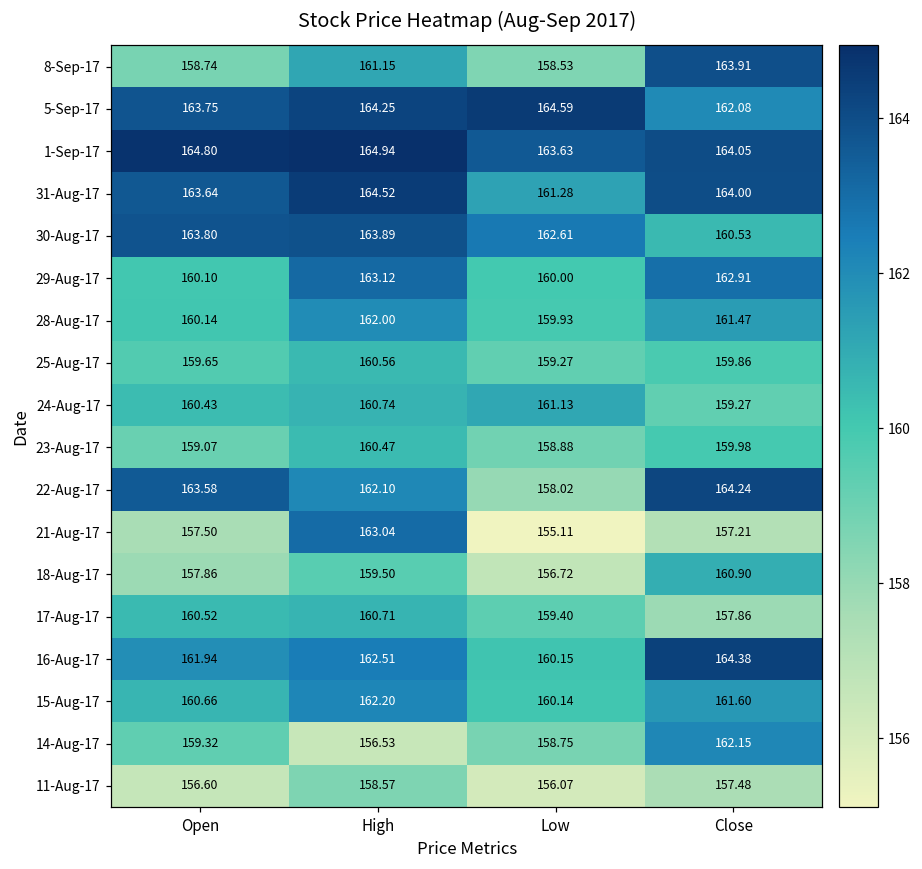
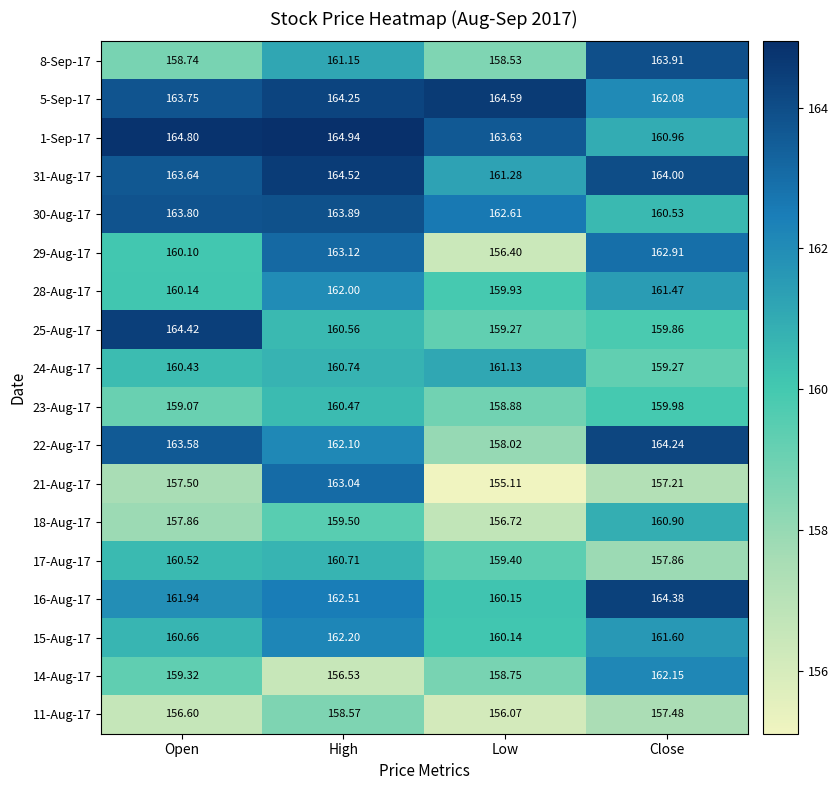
  {
    "8-Sep-17": {
      "Open": 158.74,
      "High": 161.15,
      "Low": 158.53,
      "Close": 163.91
    },
    "5-Sep-17": {
      "Open": 163.75,
      "High": 164.25,
      "Low": 164.59,
      "Close": 162.08
    },
    "1-Sep-17": {
      "Open": 164.80,
      "High": 164.94,
      "Low": 163.63,
-     "Close": 164.05
+     "Close": 160.96
    },
    "31-Aug-17": {
      "Open": 163.64,
      "High": 164.52,
      "Low": 161.28,
      "Close": 164.00
    },
    "30-Aug-17": {
      "Open": 163.80,
      "High": 163.89,
      "Low": 162.61,
      "Close": 160.53
    },
    "29-Aug-17": {
      "Open": 160.10,
      "High": 163.12,
-     "Low": 160.00,
+     "Low": 156.40,
      "Close": 162.91
    },
    "28-Aug-17": {
      "Open": 160.14,
      "High": 162.00,
      "Low": 159.93,
      "Close": 161.47
    },
    "25-Aug-17": {
-     "Open": 159.65,
+     "Open": 164.42,
      "High": 160.56,
      "Low": 159.27,
      "Close": 159.86
    },
    "24-Aug-17": {
      "Open": 160.43,
      "High": 160.74,
      "Low": 161.13,
      "Close": 159.27
    },
    "23-Aug-17": {
      "Open": 159.07,
      "High": 160.47,
      "Low": 158.88,
      "Close": 159.98
    },
    "22-Aug-17": {
      "Open": 163.58,
      "High": 162.10,
      "Low": 158.02,
      "Close": 164.24
    },
    "21-Aug-17": {
      "Open": 157.50,
      "High": 163.04,
      "Low": 155.11,
      "Close": 157.21
    },
    "18-Aug-17": {
      "Open": 157.86,
      "High": 159.50,
      "Low": 156.72,
      "Close": 160.90
    },
    "17-Aug-17": {
      "Open": 160.52,
      "High": 160.71,
      "Low": 159.40,
      "Close": 157.86
    },
    "16-Aug-17": {
      "Open": 161.94,
      "High": 162.51,
      "Low": 160.15,
      "Close": 164.38
    },
    "15-Aug-17": {
      "Open": 160.66,
      "High": 162.20,
      "Low": 160.14,
      "Close": 161.60
    },
    "14-Aug-17": {
      "Open": 159.32,
      "High": 156.53,
      "Low": 158.75,
      "Close": 162.15
    },
    "11-Aug-17": {
      "Open": 156.60,
      "High": 158.57,
      "Low": 156.07,
      "Close": 157.48
    }
  }
